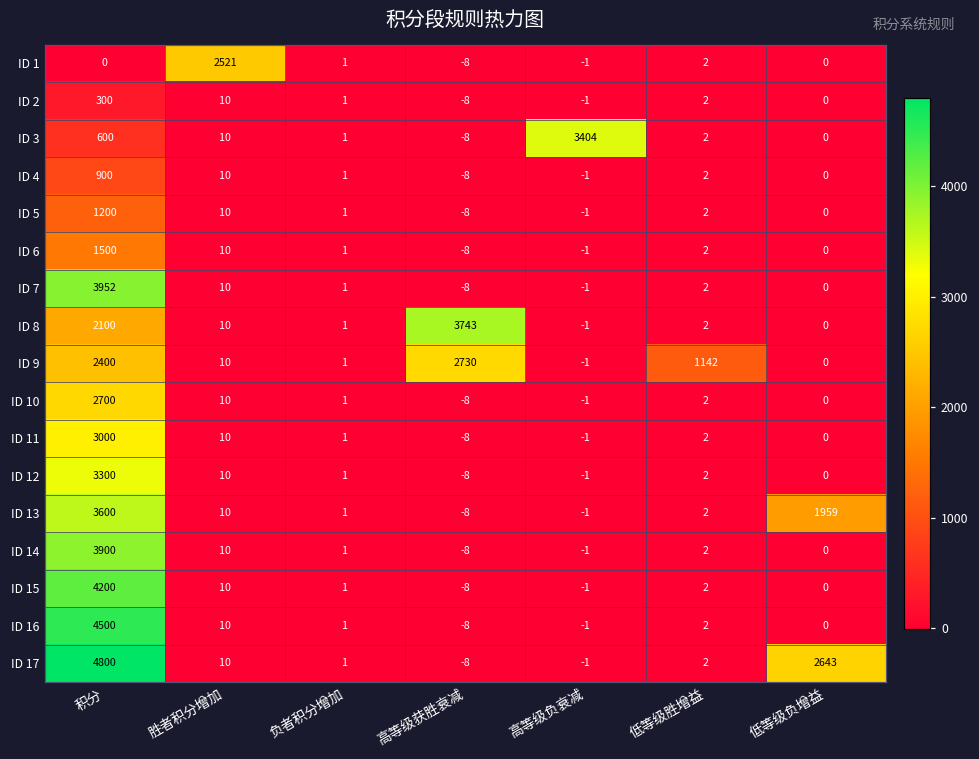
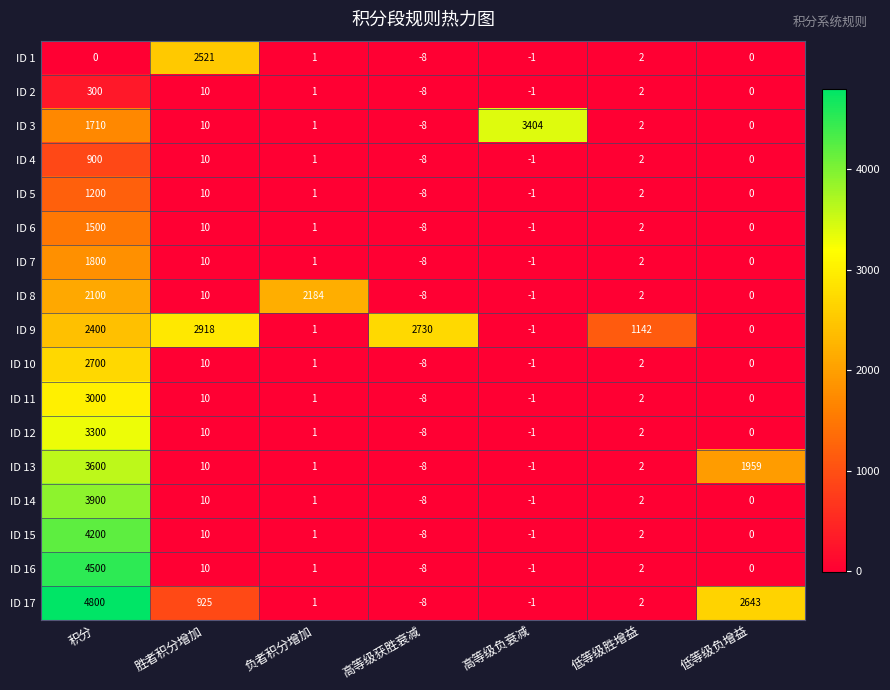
  {
    "ID 1": {
      "积分": 0,
      "胜者积分增加": 2521,
      "负者积分增加": 1,
      "高等级获胜衰减": -8,
      "高等级负衰减": -1,
      "低等级胜增益": 2,
      "低等级负增益": 0
    },
    "ID 2": {
      "积分": 300,
      "胜者积分增加": 10,
      "负者积分增加": 1,
      "高等级获胜衰减": -8,
      "高等级负衰减": -1,
      "低等级胜增益": 2,
      "低等级负增益": 0
    },
    "ID 3": {
-     "积分": 600,
+     "积分": 1710,
      "胜者积分增加": 10,
      "负者积分增加": 1,
      "高等级获胜衰减": -8,
      "高等级负衰减": 3404,
      "低等级胜增益": 2,
      "低等级负增益": 0
    },
    "ID 4": {
      "积分": 900,
      "胜者积分增加": 10,
      "负者积分增加": 1,
      "高等级获胜衰减": -8,
      "高等级负衰减": -1,
      "低等级胜增益": 2,
      "低等级负增益": 0
    },
    "ID 5": {
      "积分": 1200,
      "胜者积分增加": 10,
      "负者积分增加": 1,
      "高等级获胜衰减": -8,
      "高等级负衰减": -1,
      "低等级胜增益": 2,
      "低等级负增益": 0
    },
    "ID 6": {
      "积分": 1500,
      "胜者积分增加": 10,
      "负者积分增加": 1,
      "高等级获胜衰减": -8,
      "高等级负衰减": -1,
      "低等级胜增益": 2,
      "低等级负增益": 0
    },
    "ID 7": {
-     "积分": 3952,
+     "积分": 1800,
      "胜者积分增加": 10,
      "负者积分增加": 1,
      "高等级获胜衰减": -8,
      "高等级负衰减": -1,
      "低等级胜增益": 2,
      "低等级负增益": 0
    },
    "ID 8": {
      "积分": 2100,
      "胜者积分增加": 10,
-     "负者积分增加": 1,
-     "高等级获胜衰减": 3743,
+     "负者积分增加": 2184,
+     "高等级获胜衰减": -8,
      "高等级负衰减": -1,
      "低等级胜增益": 2,
      "低等级负增益": 0
    },
    "ID 9": {
      "积分": 2400,
-     "胜者积分增加": 10,
+     "胜者积分增加": 2918,
      "负者积分增加": 1,
      "高等级获胜衰减": 2730,
      "高等级负衰减": -1,
      "低等级胜增益": 1142,
      "低等级负增益": 0
    },
    "ID 10": {
      "积分": 2700,
      "胜者积分增加": 10,
      "负者积分增加": 1,
      "高等级获胜衰减": -8,
      "高等级负衰减": -1,
      "低等级胜增益": 2,
      "低等级负增益": 0
    },
    "ID 11": {
      "积分": 3000,
      "胜者积分增加": 10,
      "负者积分增加": 1,
      "高等级获胜衰减": -8,
      "高等级负衰减": -1,
      "低等级胜增益": 2,
      "低等级负增益": 0
    },
    "ID 12": {
      "积分": 3300,
      "胜者积分增加": 10,
      "负者积分增加": 1,
      "高等级获胜衰减": -8,
      "高等级负衰减": -1,
      "低等级胜增益": 2,
      "低等级负增益": 0
    },
    "ID 13": {
      "积分": 3600,
      "胜者积分增加": 10,
      "负者积分增加": 1,
      "高等级获胜衰减": -8,
      "高等级负衰减": -1,
      "低等级胜增益": 2,
      "低等级负增益": 1959
    },
    "ID 14": {
      "积分": 3900,
      "胜者积分增加": 10,
      "负者积分增加": 1,
      "高等级获胜衰减": -8,
      "高等级负衰减": -1,
      "低等级胜增益": 2,
      "低等级负增益": 0
    },
    "ID 15": {
      "积分": 4200,
      "胜者积分增加": 10,
      "负者积分增加": 1,
      "高等级获胜衰减": -8,
      "高等级负衰减": -1,
      "低等级胜增益": 2,
      "低等级负增益": 0
    },
    "ID 16": {
      "积分": 4500,
      "胜者积分增加": 10,
      "负者积分增加": 1,
      "高等级获胜衰减": -8,
      "高等级负衰减": -1,
      "低等级胜增益": 2,
      "低等级负增益": 0
    },
    "ID 17": {
      "积分": 4800,
-     "胜者积分增加": 10,
+     "胜者积分增加": 925,
      "负者积分增加": 1,
      "高等级获胜衰减": -8,
      "高等级负衰减": -1,
      "低等级胜增益": 2,
      "低等级负增益": 2643
    }
  }
